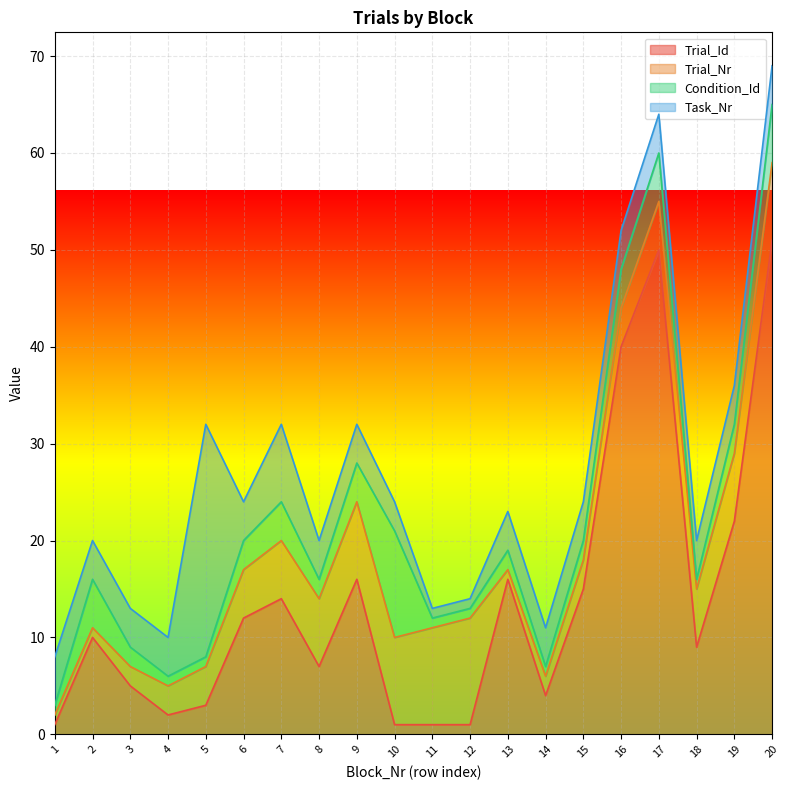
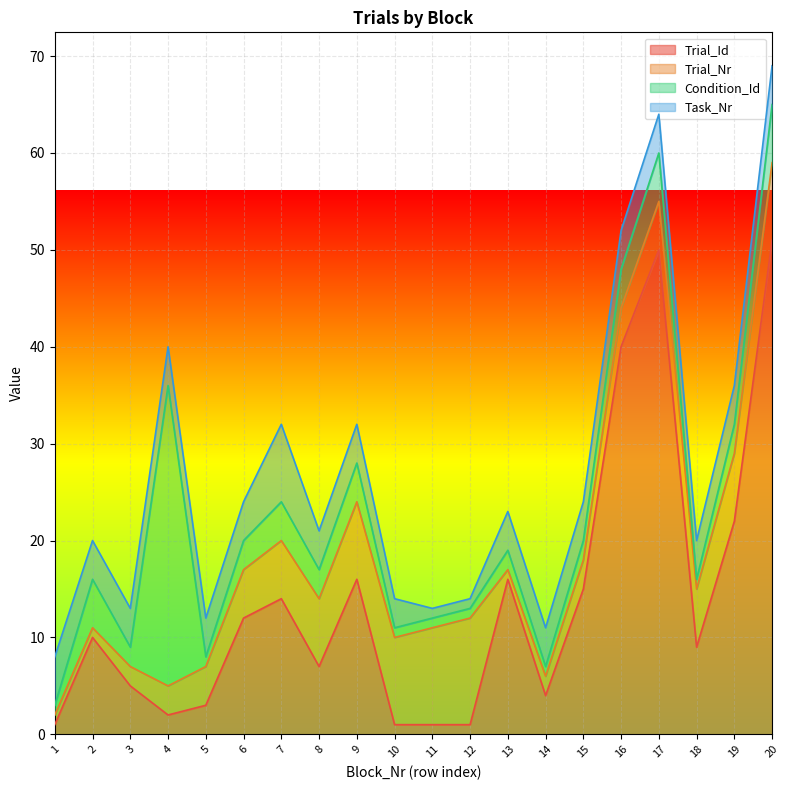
  {
    "Condition_Id": {
      "1": 1,
      "2": 5,
      "3": 2,
-     "4": 1,
+     "4": 31,
      "5": 1,
      "6": 3,
      "7": 4,
-     "8": 2,
+     "8": 3,
      "9": 4,
-     "10": 11,
+     "10": 1,
      "11": 1,
      "12": 1,
      "13": 2,
      "14": 1,
      "15": 2,
      "16": 4,
      "17": 5,
      "18": 1,
      "19": 3,
      "20": 6
    },
    "Task_Nr": {
      "1": 5,
      "2": 4,
      "3": 4,
      "4": 4,
-     "5": 24,
+     "5": 4,
      "6": 4,
      "7": 8,
      "8": 4,
      "9": 4,
      "10": 3,
      "11": 1,
      "12": 1,
      "13": 4,
      "14": 4,
      "15": 4,
      "16": 4,
      "18": 4,
      "19": 4,
      "20": 4
    }
  }
